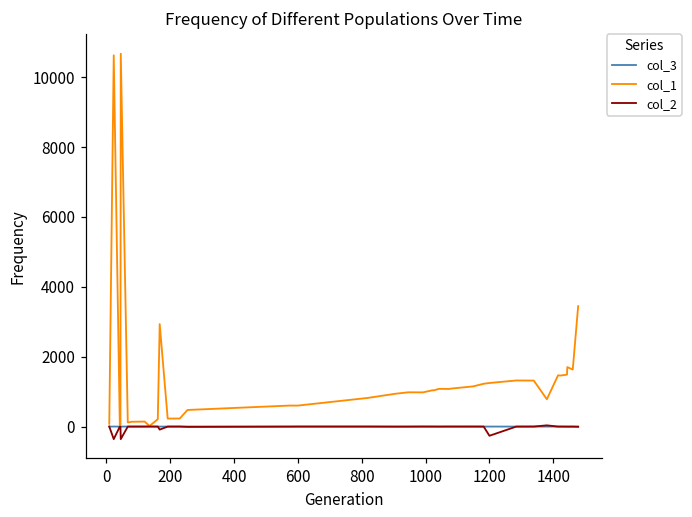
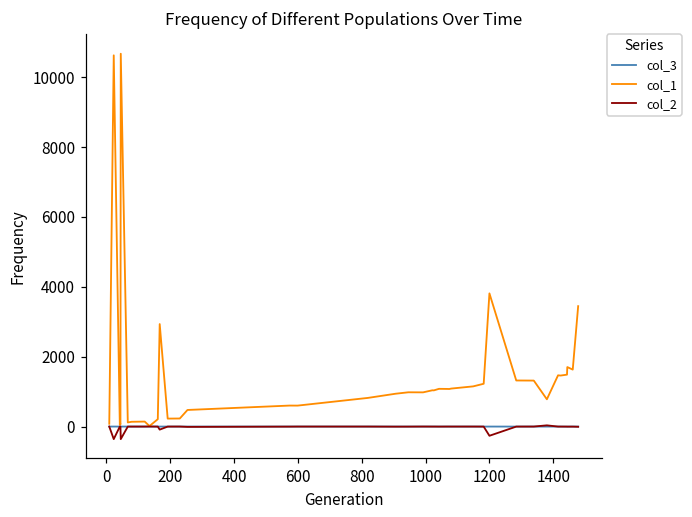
  {
    "col_3": {
      "1200": 0
    },
    "col_1": {
-     "1200": 1200
+     "1200": 3800
    },
    "col_2": {
      "1200": -300
    }
  }
